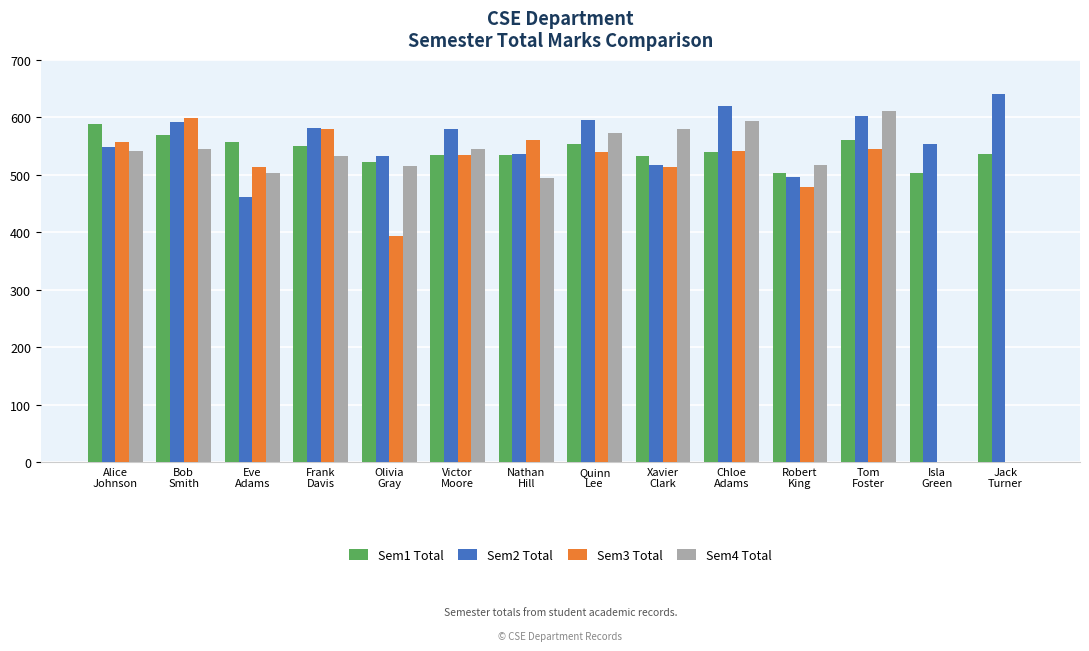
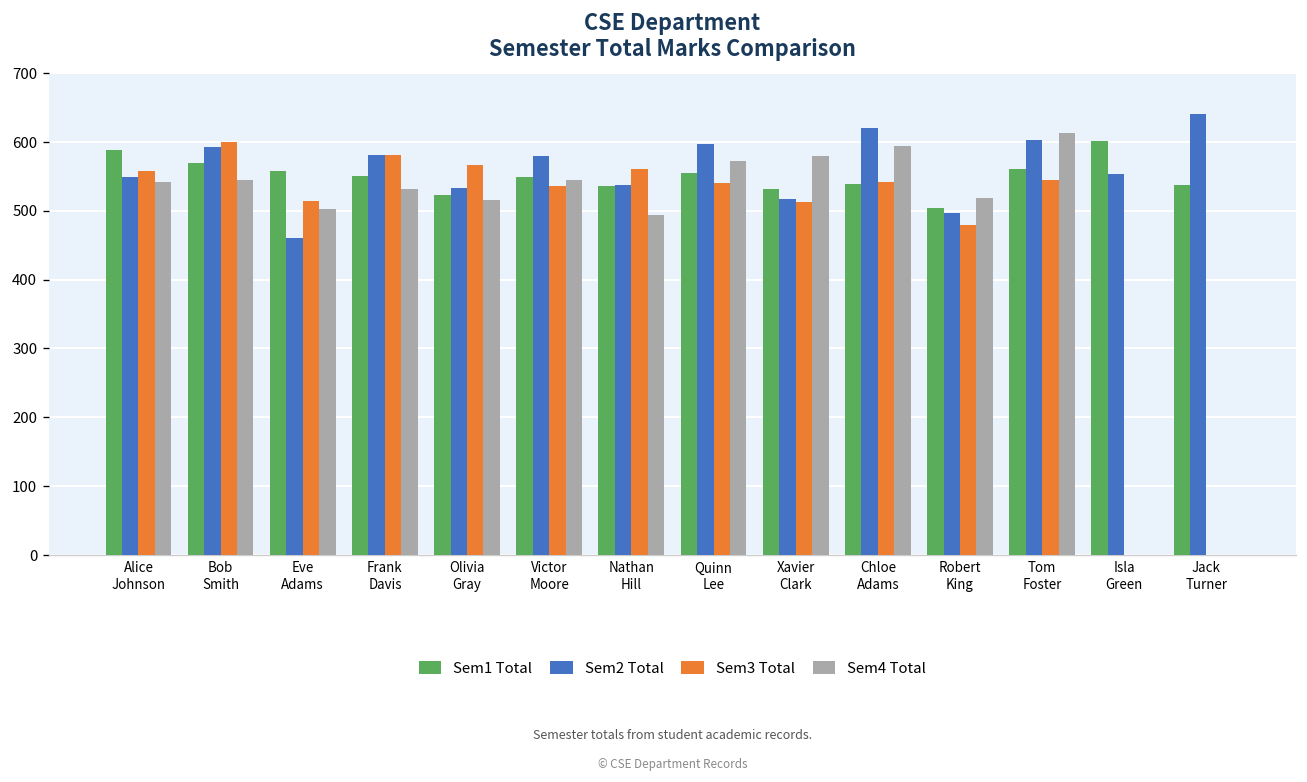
  {
    "Sem1 Total": {
      "Alice Johnson": 590,
      "Bob Smith": 570,
      "Eve Adams": 560,
      "Frank Davis": 550,
      "Olivia Gray": 520,
-     "Victor Moore": 530,
+     "Victor Moore": 550,
      "Nathan Hill": 540,
      "Quinn Lee": 550,
      "Xavier Clark": 530,
      "Chloe Adams": 540,
      "Robert King": 500,
      "Tom Foster": 560,
-     "Isla Green": 500,
+     "Isla Green": 600,
      "Jack Turner": 540
    },
    "Sem2 Total": {
      "Alice Johnson": 550,
      "Bob Smith": 590,
      "Eve Adams": 460,
      "Frank Davis": 580,
      "Olivia Gray": 530,
      "Victor Moore": 580,
      "Nathan Hill": 540,
      "Quinn Lee": 600,
      "Xavier Clark": 520,
      "Chloe Adams": 620,
      "Robert King": 500,
      "Tom Foster": 600,
      "Isla Green": 550,
      "Jack Turner": 640
    },
    "Sem3 Total": {
      "Alice Johnson": 560,
      "Bob Smith": 600,
      "Eve Adams": 510,
      "Frank Davis": 580,
-     "Olivia Gray": 390,
+     "Olivia Gray": 570,
      "Victor Moore": 540,
      "Nathan Hill": 560,
      "Quinn Lee": 540,
      "Xavier Clark": 510,
      "Chloe Adams": 540,
      "Robert King": 480,
      "Tom Foster": 550,
      "Isla Green": 0,
      "Jack Turner": 0
    },
    "Sem4 Total": {
      "Alice Johnson": 540,
      "Bob Smith": 550,
      "Eve Adams": 500,
      "Frank Davis": 530,
      "Olivia Gray": 520,
      "Victor Moore": 550,
      "Nathan Hill": 490,
      "Quinn Lee": 570,
      "Xavier Clark": 580,
      "Chloe Adams": 590,
      "Robert King": 520,
      "Tom Foster": 610,
      "Isla Green": 0,
      "Jack Turner": 0
    }
  }
